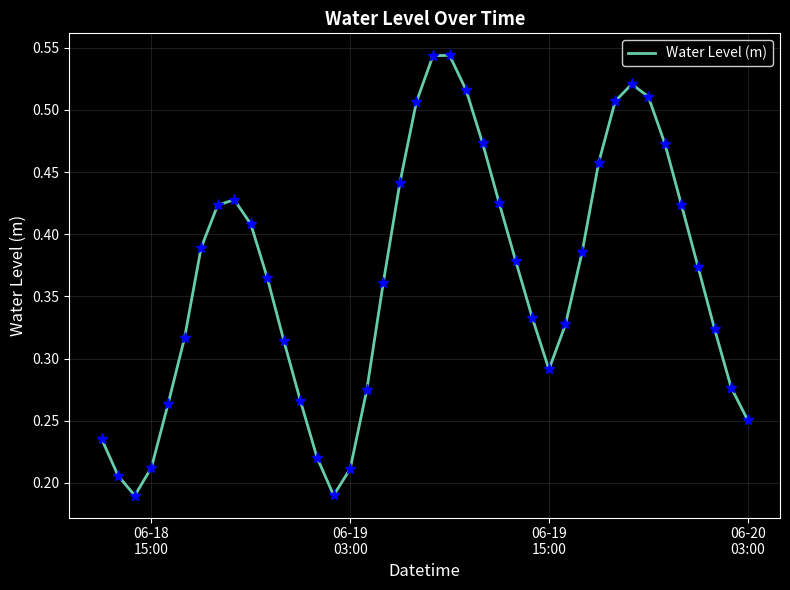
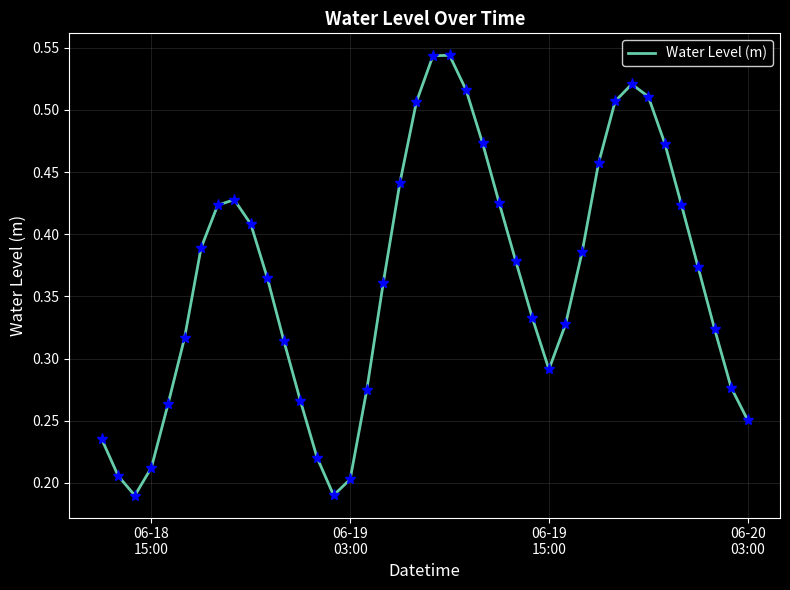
  {
    "06-18 15:00": 0.212,
-   "06-19 03:00": 0.211,
+   "06-19 03:00": 0.203,
    "06-19 15:00": 0.291,
    "06-20 03:00": 0.250
  }
